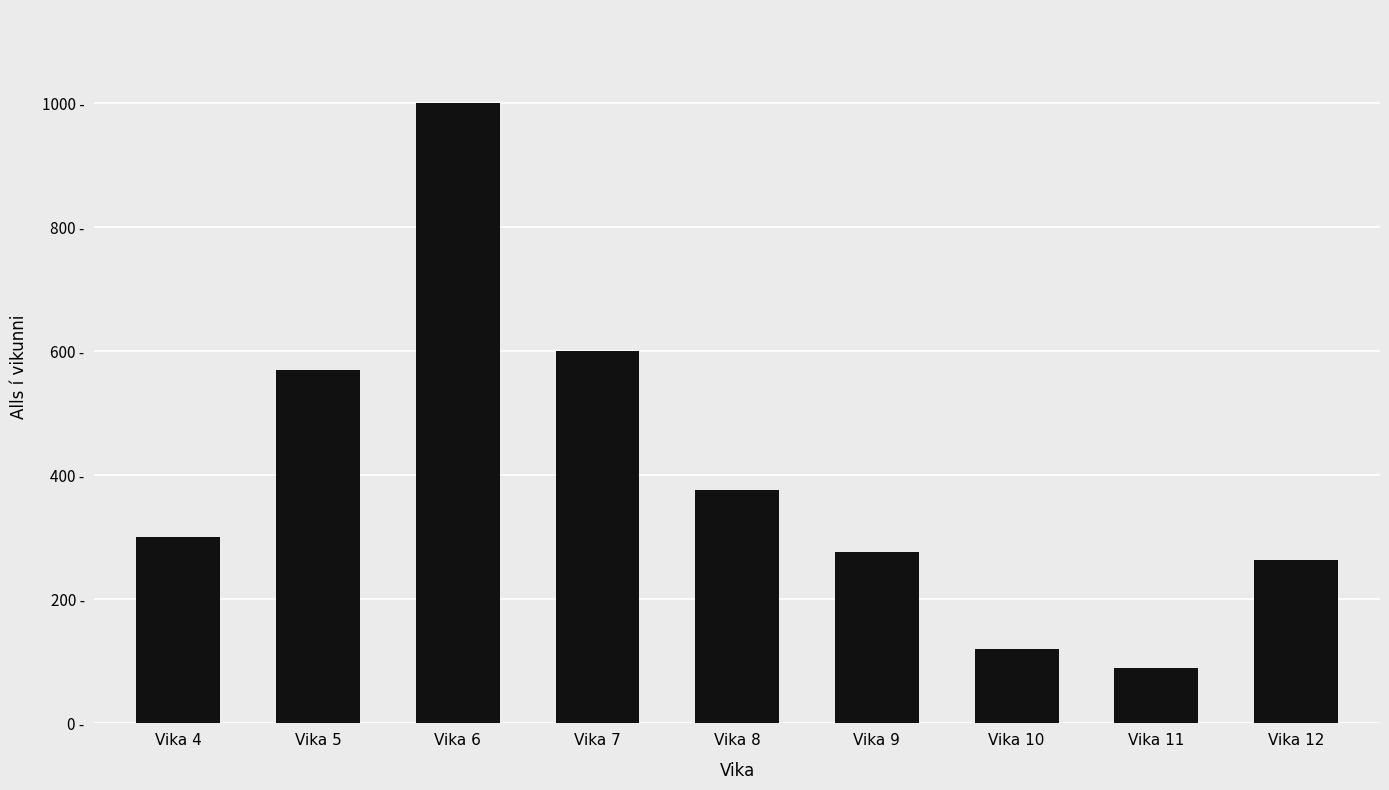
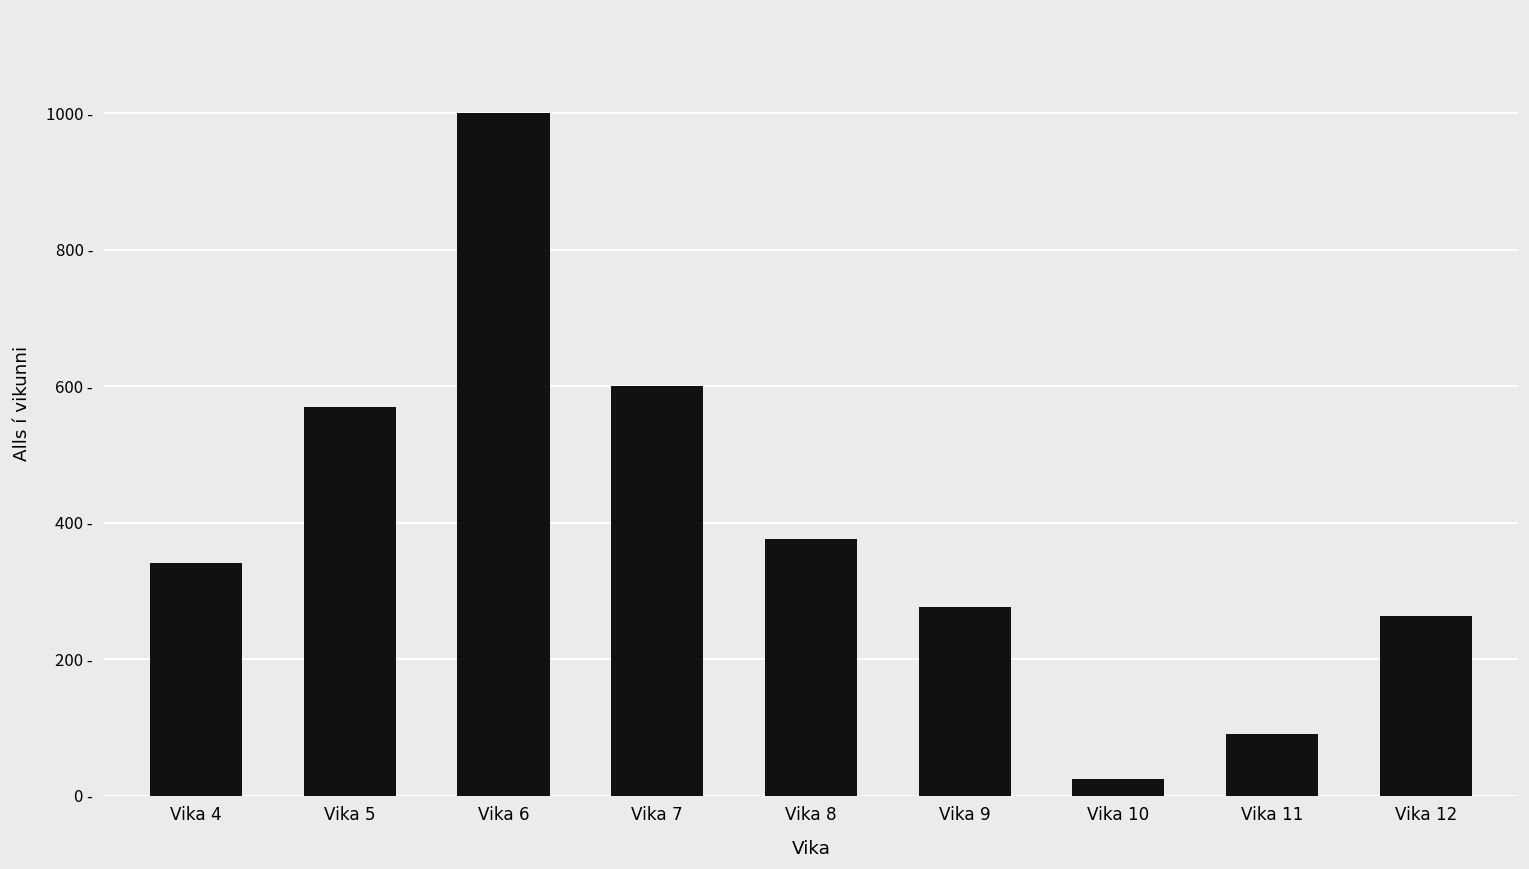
  {
-   "Vika 4": "300 -",
+   "Vika 4": "340 -",
    "Vika 5": "570 -",
    "Vika 6": "1000 -",
    "Vika 7": "600 -",
    "Vika 8": "380 -",
    "Vika 9": "280 -",
-   "Vika 10": "120 -",
+   "Vika 10": "30 -",
    "Vika 11": "90 -",
    "Vika 12": "260 -"
  }
